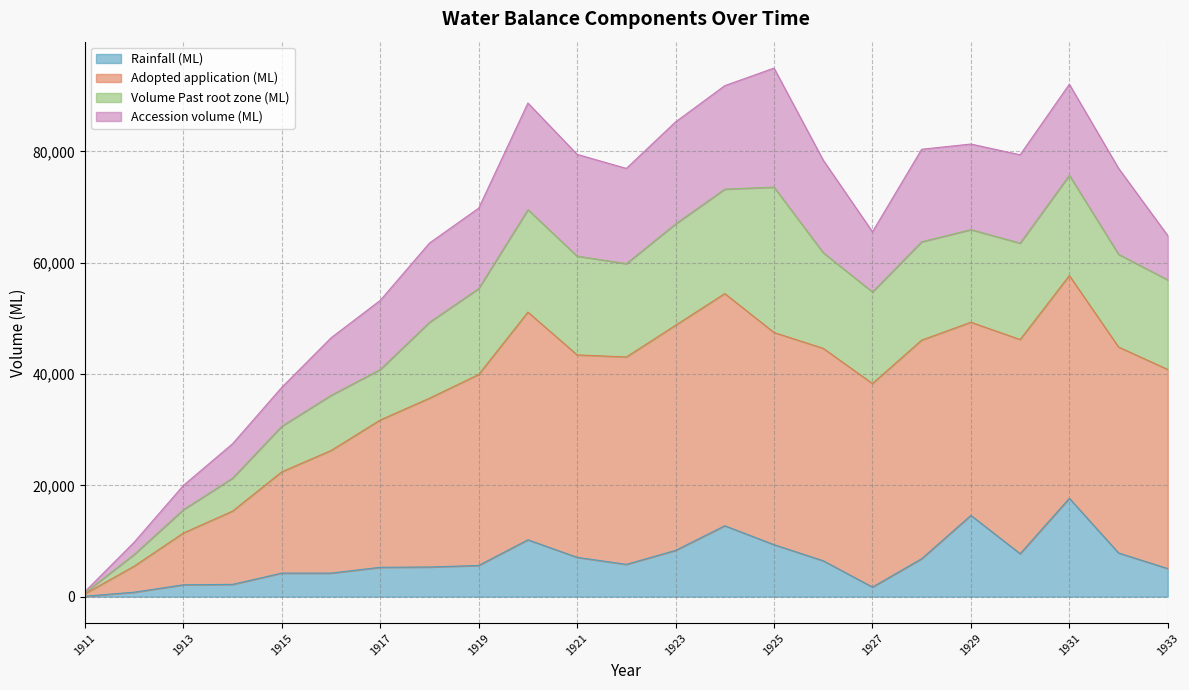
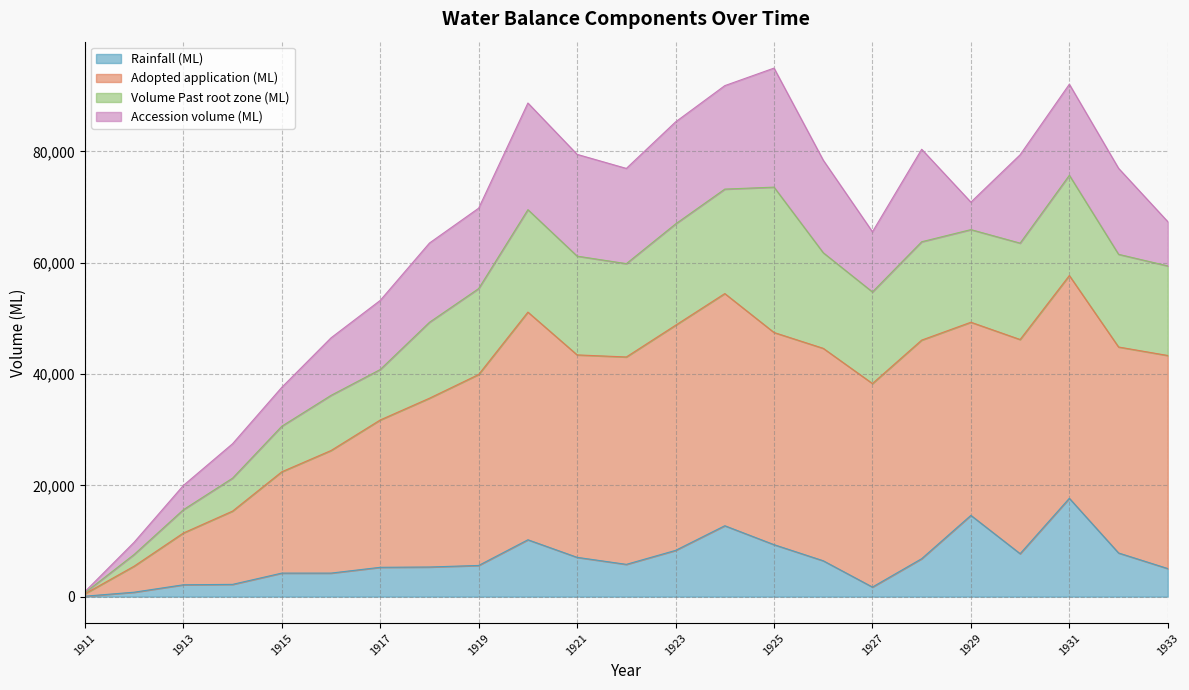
  {
    "Rainfall (ML)": {
      "1913": "2,000",
      "1915": "4,000",
      "1917": "5,000",
      "1919": "6,000",
      "1921": "7,000",
      "1923": "8,000",
      "1925": "9,000",
      "1927": "2,000",
      "1929": "15,000",
      "1931": "18,000",
      "1933": "5,000"
    },
    "Adopted application (ML)": {
      "1913": "9,000",
      "1915": "18,000",
      "1917": "26,000",
      "1919": "34,000",
      "1921": "36,000",
      "1923": "40,000",
      "1925": "38,000",
      "1927": "37,000",
      "1929": "35,000",
      "1931": "40,000",
-     "1933": "36,000"
+     "1933": "38,000"
    },
    "Volume Past root zone (ML)": {
      "1913": "4,000",
      "1915": "8,000",
      "1917": "9,000",
      "1919": "15,000",
      "1921": "18,000",
      "1923": "18,000",
      "1925": "26,000",
      "1927": "16,000",
      "1929": "17,000",
      "1931": "18,000",
      "1933": "16,000"
    },
    "Accession volume (ML)": {
      "1913": "4,000",
      "1915": "7,000",
      "1917": "12,000",
      "1919": "14,000",
      "1921": "18,000",
      "1923": "18,000",
      "1925": "21,000",
      "1927": "11,000",
-     "1929": "15,000",
+     "1929": "5,000",
      "1931": "16,000",
      "1933": "8,000"
    }
  }
